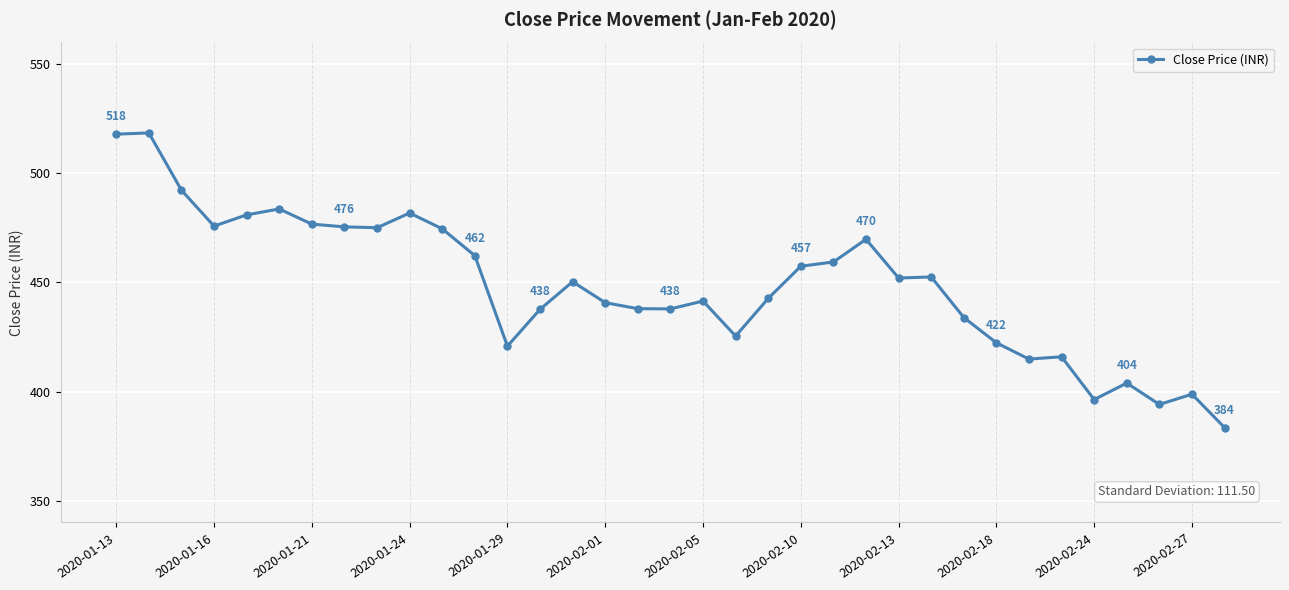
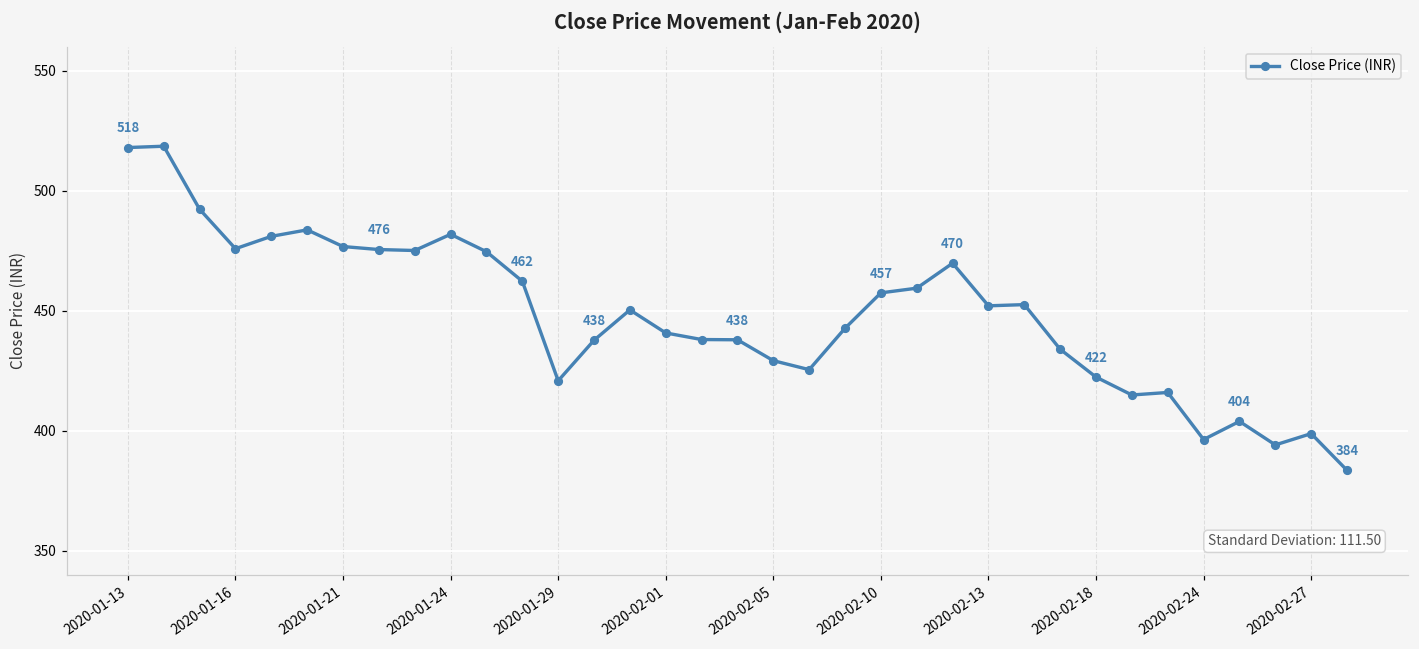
  {
    "2020-01-16": 476,
    "2020-01-21": 477,
    "2020-01-24": 482,
    "2020-01-29": 421,
    "2020-02-01": 441,
-   "2020-02-05": 442,
+   "2020-02-05": 429,
    "2020-02-13": 452,
    "2020-02-24": 396,
    "2020-02-27": 399
  }
